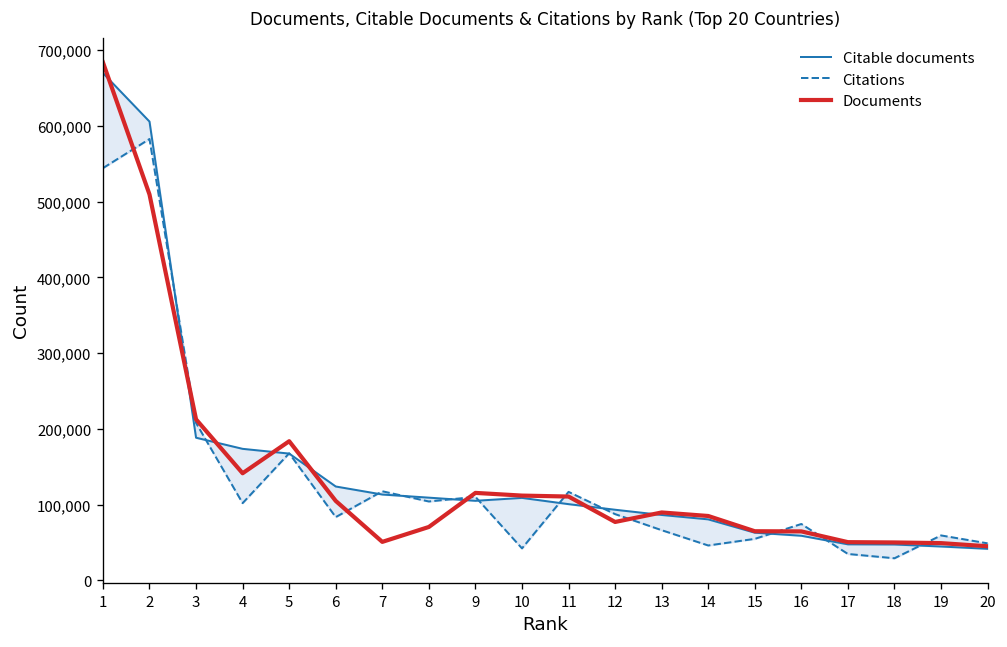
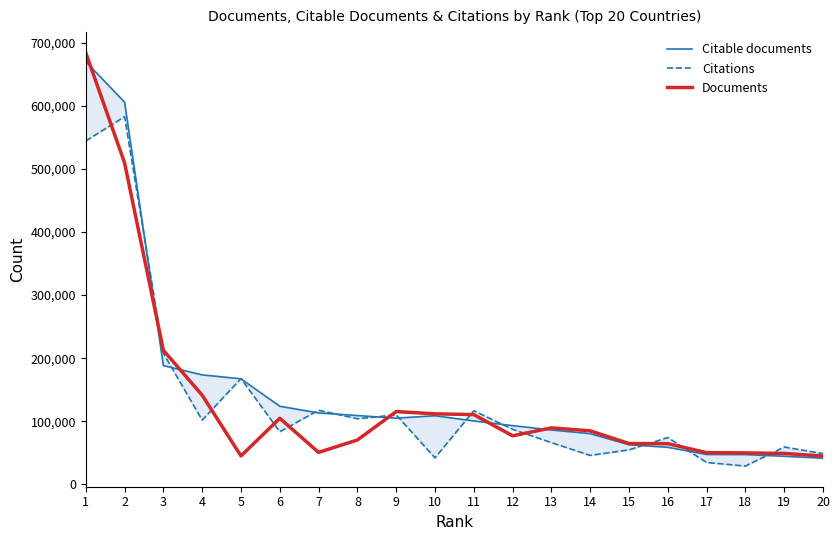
  {
    "Documents": {
      "1": "680,000",
      "2": "510,000",
      "3": "210,000",
      "4": "140,000",
-     "5": "180,000",
+     "5": "50,000",
      "6": "100,000",
      "7": "50,000",
      "8": "70,000",
      "9": "120,000",
      "11": "110,000",
      "12": "80,000",
      "14": "80,000",
      "16": "60,000",
      "19": "50,000"
    }
  }
